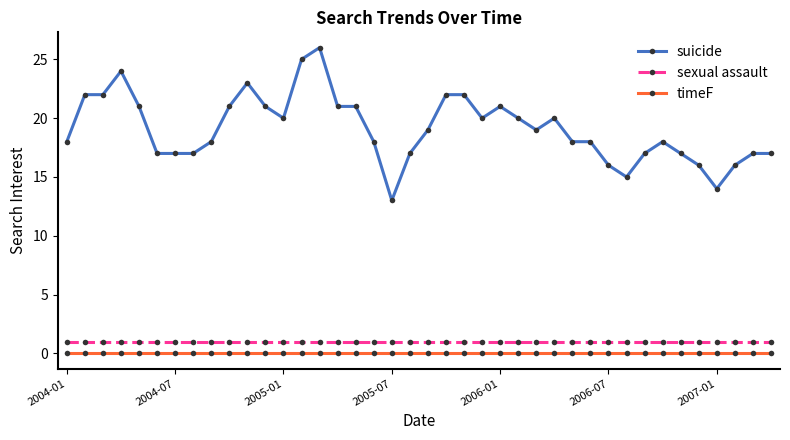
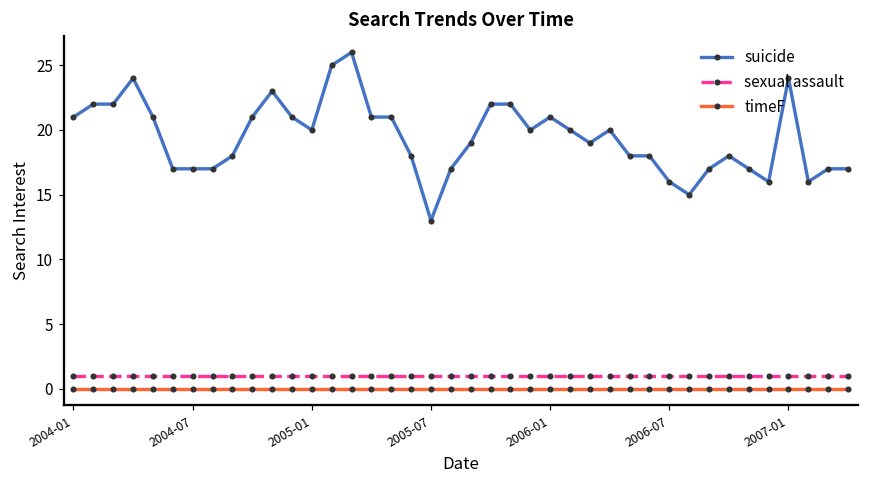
  {
    "suicide": {
-     "2004-01": 18,
+     "2004-01": 21,
      "2004-07": 17,
      "2005-01": 20,
      "2005-07": 13,
      "2006-01": 21,
      "2006-07": 16,
-     "2007-01": 14
+     "2007-01": 24
    },
    "sexual assault": {
      "2004-01": 1,
      "2004-07": 1,
      "2005-01": 1,
      "2005-07": 1,
      "2006-01": 1,
      "2006-07": 1,
      "2007-01": 1
    },
    "timeF": {
      "2004-01": 0,
      "2004-07": 0,
      "2005-01": 0,
      "2005-07": 0,
      "2006-01": 0,
      "2006-07": 0,
      "2007-01": 0
    }
  }
